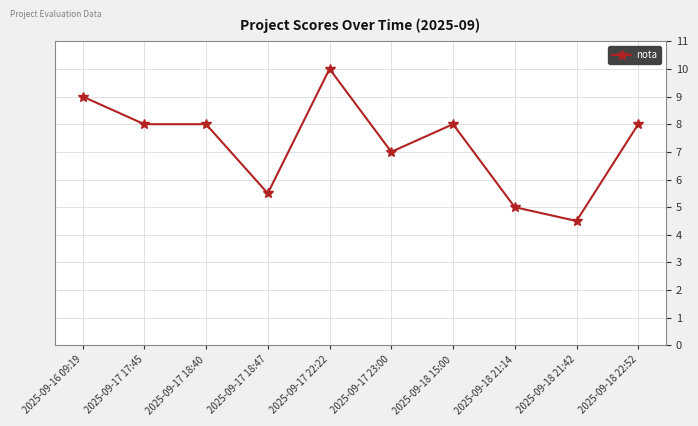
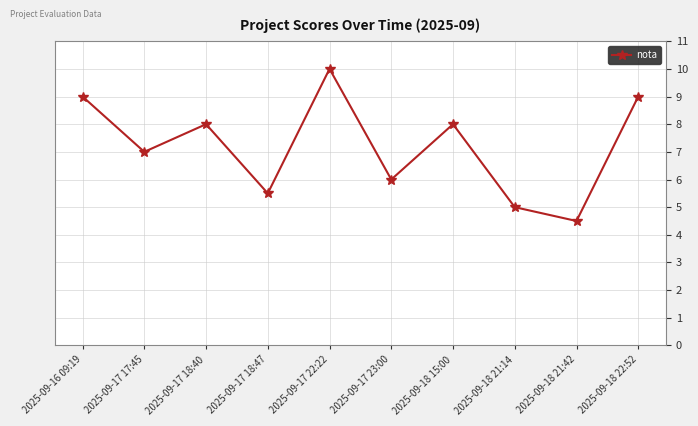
  {
    "2025-09-16 09:19": 9,
-   "2025-09-17 17:45": 8,
+   "2025-09-17 17:45": 7,
    "2025-09-17 18:40": 8,
    "2025-09-17 18:47": 5.5,
    "2025-09-17 22:22": 10,
-   "2025-09-17 23:00": 7,
+   "2025-09-17 23:00": 6,
    "2025-09-18 15:00": 8,
    "2025-09-18 21:14": 5,
    "2025-09-18 21:42": 4.5,
-   "2025-09-18 22:52": 8
+   "2025-09-18 22:52": 9
  }
